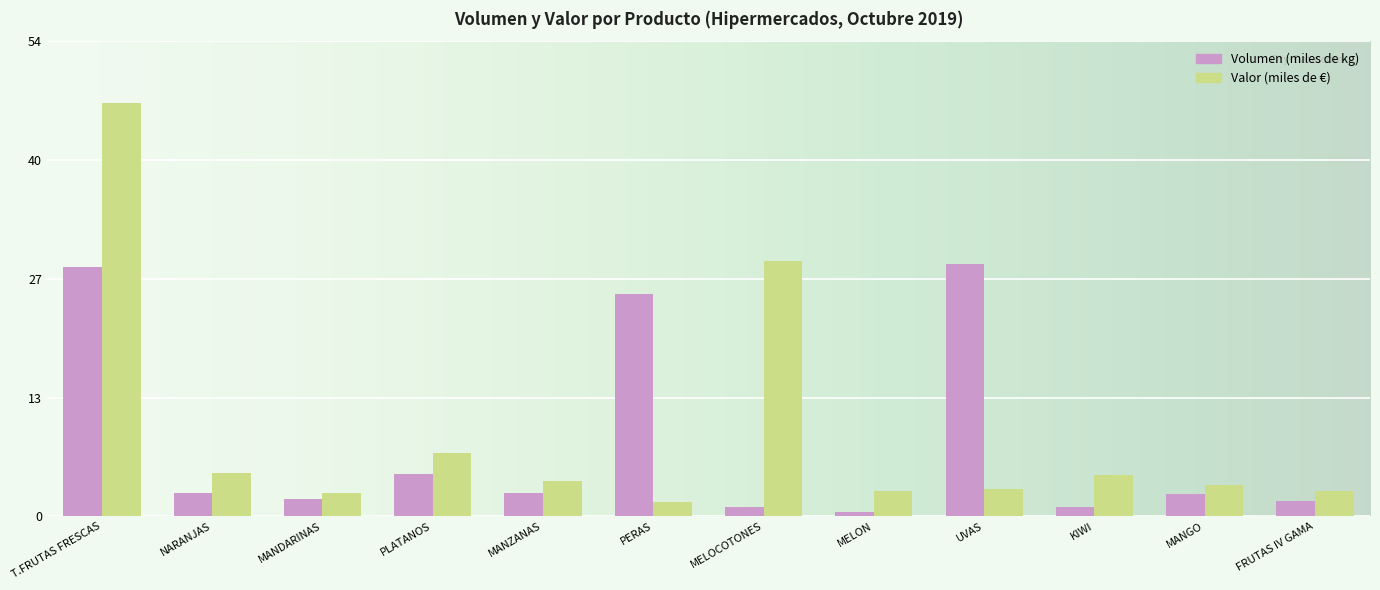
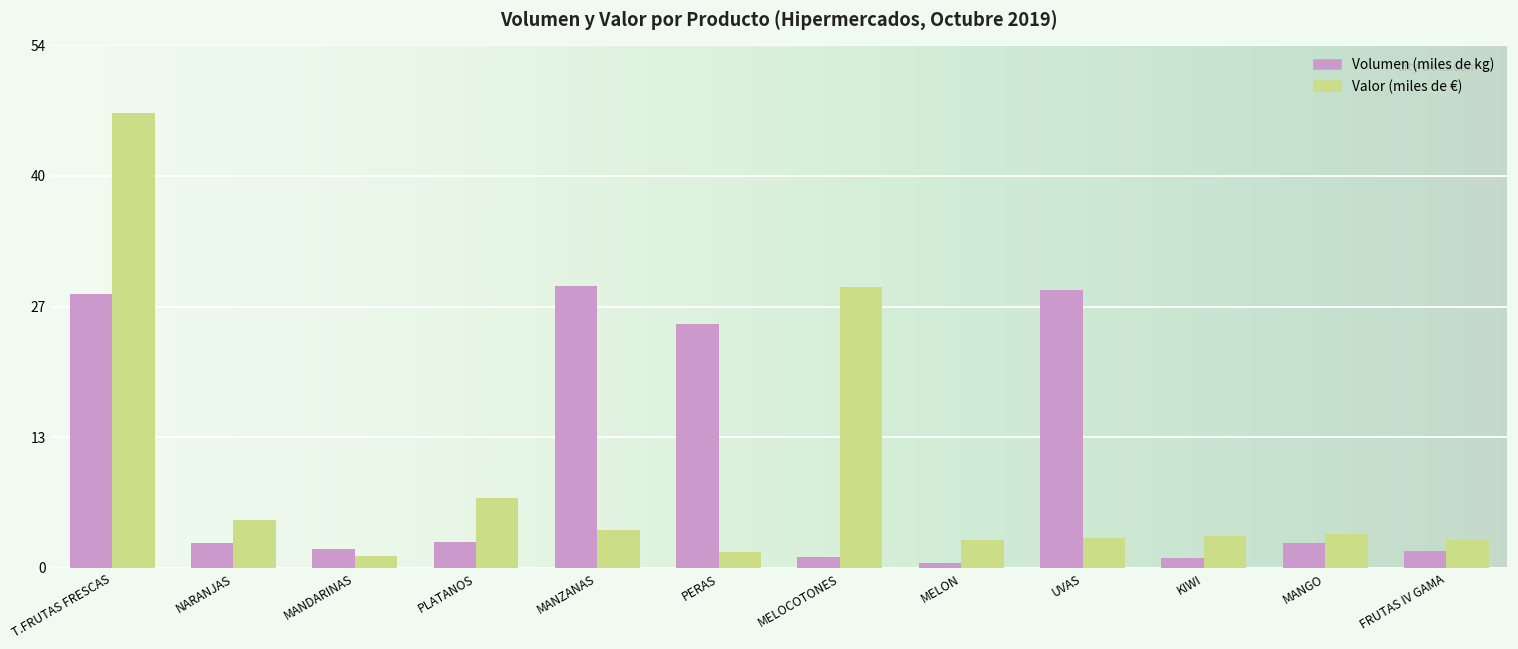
  {
    "Volumen (miles de kg)": {
      "T.FRUTAS FRESCAS": 28,
      "NARANJAS": 3,
      "MANDARINAS": 2,
-     "PLATANOS": 5,
-     "MANZANAS": 3,
+     "PLATANOS": 3,
+     "MANZANAS": 29,
      "PERAS": 25,
      "MELOCOTONES": 1,
      "MELON": 0,
      "UVAS": 28,
      "KIWI": 1,
      "MANGO": 3,
      "FRUTAS IV GAMA": 2
    },
    "Valor (miles de €)": {
      "T.FRUTAS FRESCAS": 47,
      "NARANJAS": 5,
-     "MANDARINAS": 3,
+     "MANDARINAS": 1,
      "PLATANOS": 7,
      "MANZANAS": 4,
      "PERAS": 2,
      "MELOCOTONES": 29,
      "MELON": 3,
      "UVAS": 3,
-     "KIWI": 5,
+     "KIWI": 3,
      "MANGO": 3,
      "FRUTAS IV GAMA": 3
    }
  }
